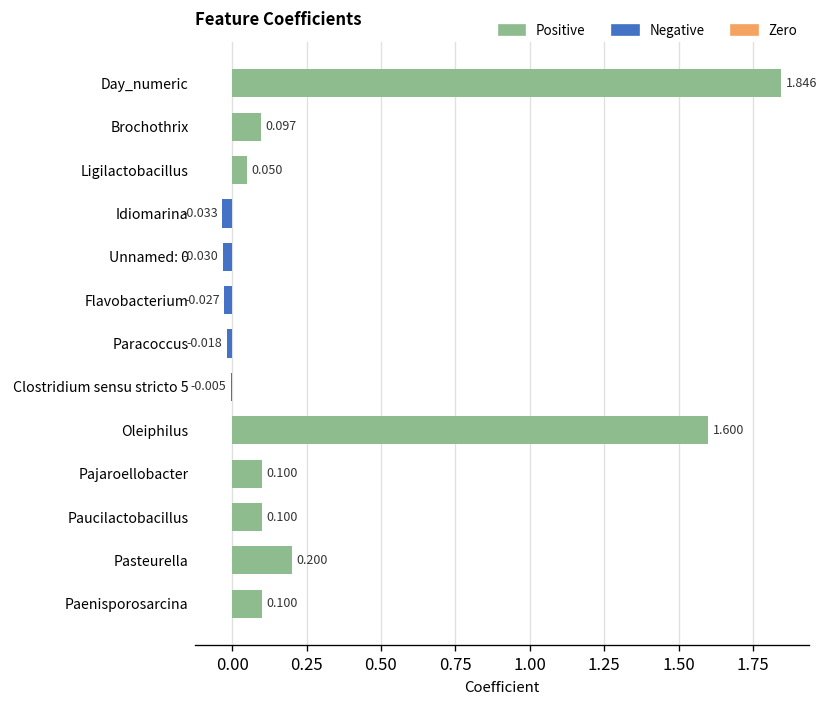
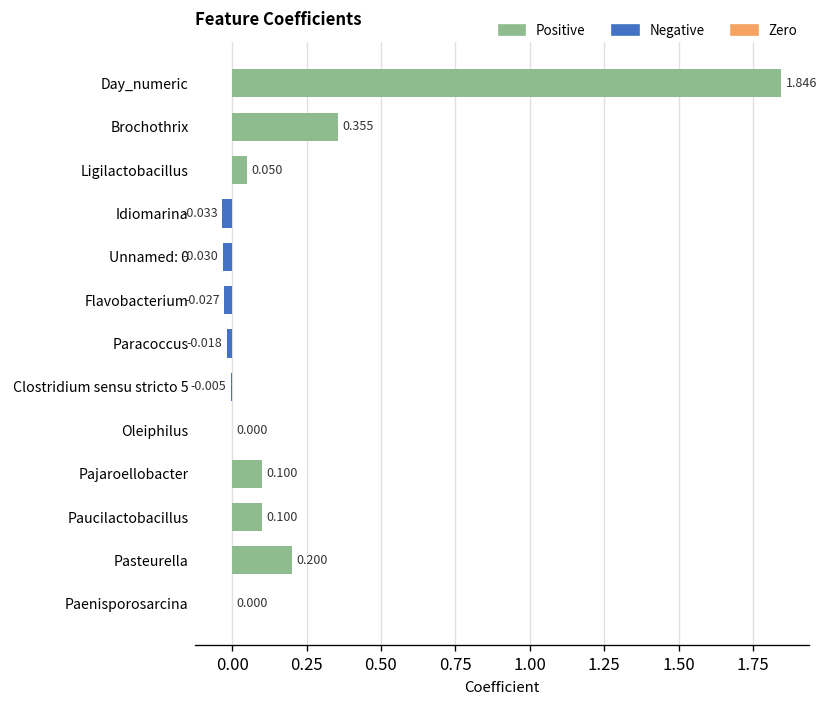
  {
    "Day_numeric": 1.846,
-   "Brochothrix": 0.097,
+   "Brochothrix": 0.355,
    "Ligilactobacillus": 0.050,
    "Idiomarina": -0.033,
    "Unnamed: 0": -0.030,
    "Flavobacterium": -0.027,
    "Paracoccus": -0.018,
    "Clostridium sensu stricto 5": -0.005,
-   "Oleiphilus": 1.600,
+   "Oleiphilus": 0.000,
    "Pajaroellobacter": 0.100,
    "Paucilactobacillus": 0.100,
    "Pasteurella": 0.200,
-   "Paenisporosarcina": 0.100
+   "Paenisporosarcina": 0.000
  }
